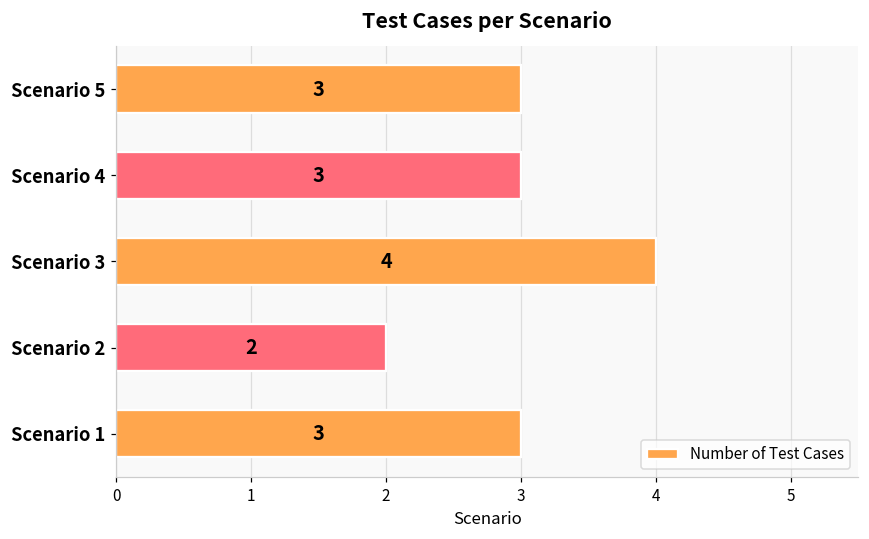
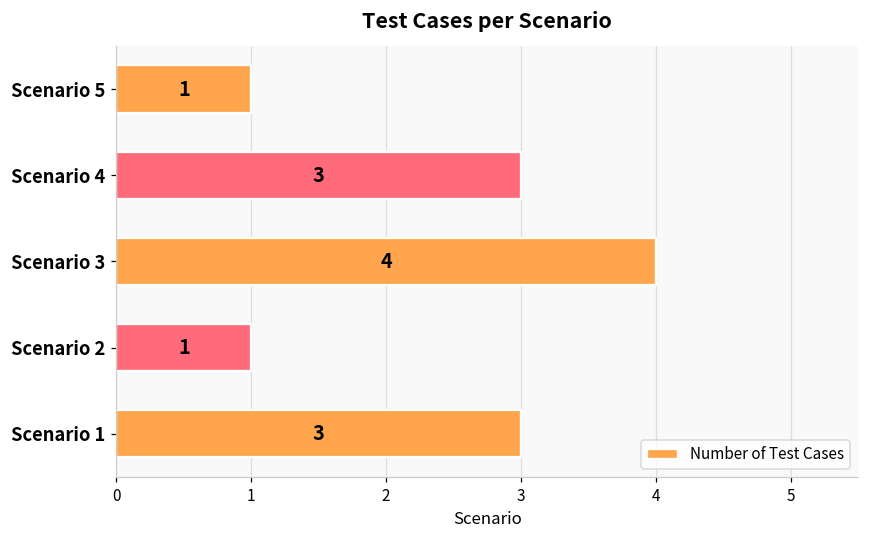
  {
-   "Scenario 5": 3,
+   "Scenario 5": 1,
    "Scenario 4": 3,
    "Scenario 3": 4,
-   "Scenario 2": 2,
+   "Scenario 2": 1,
    "Scenario 1": 3
  }
